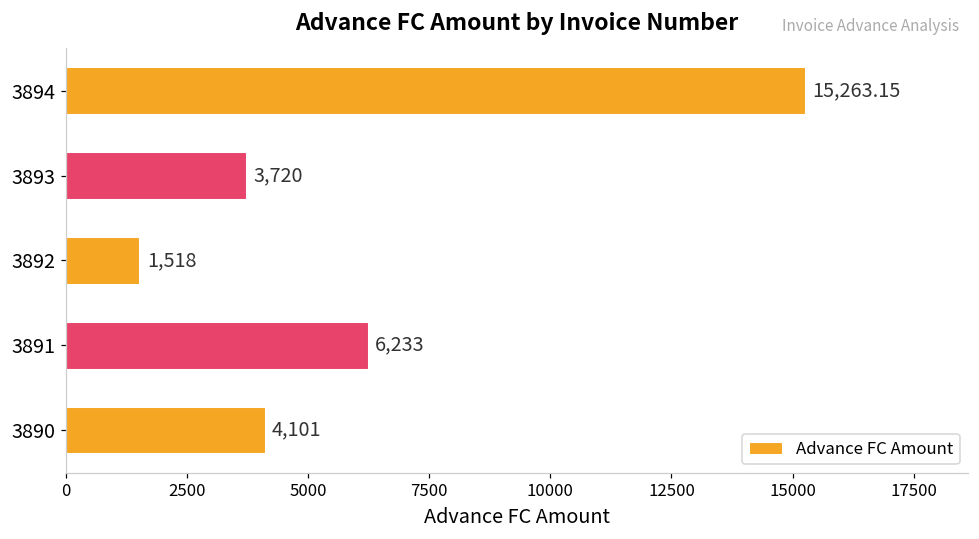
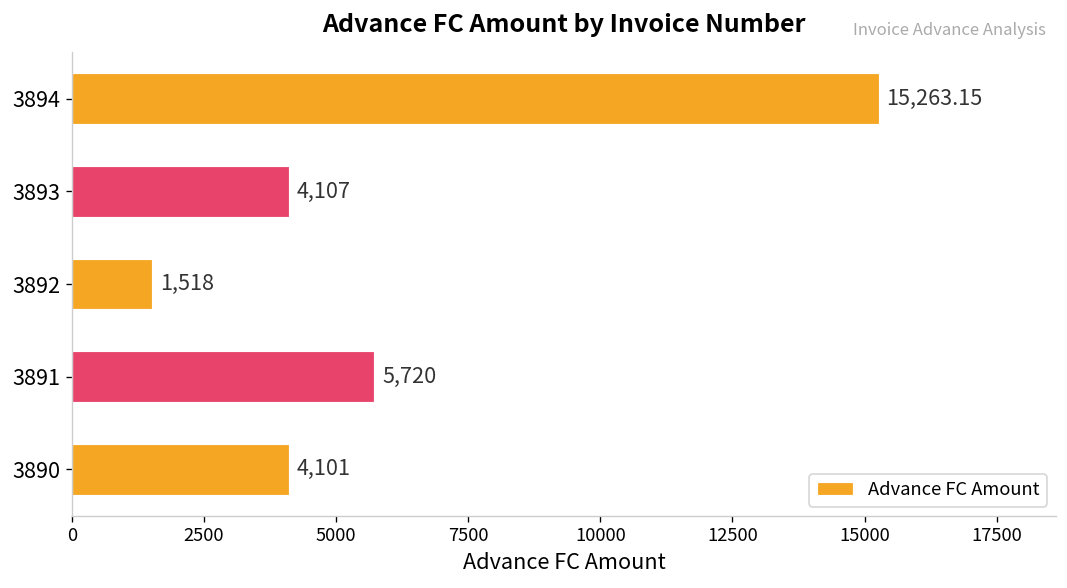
  {
    "3894": "15,263.15",
-   "3893": "3,720",
+   "3893": "4,107",
    "3892": "1,518",
-   "3891": "6,233",
+   "3891": "5,720",
    "3890": "4,101"
  }
